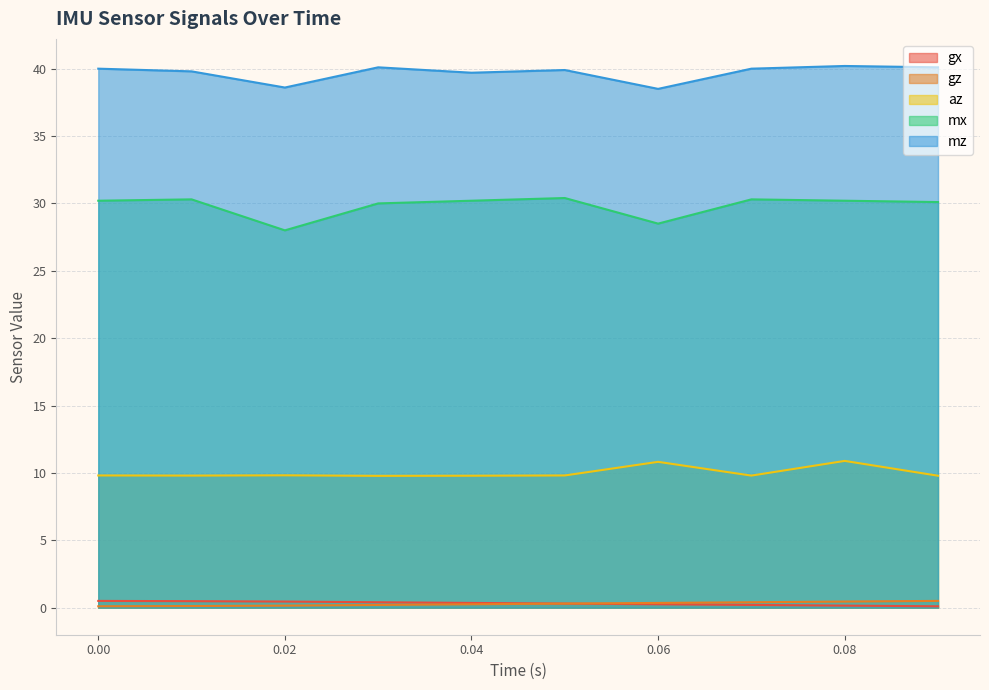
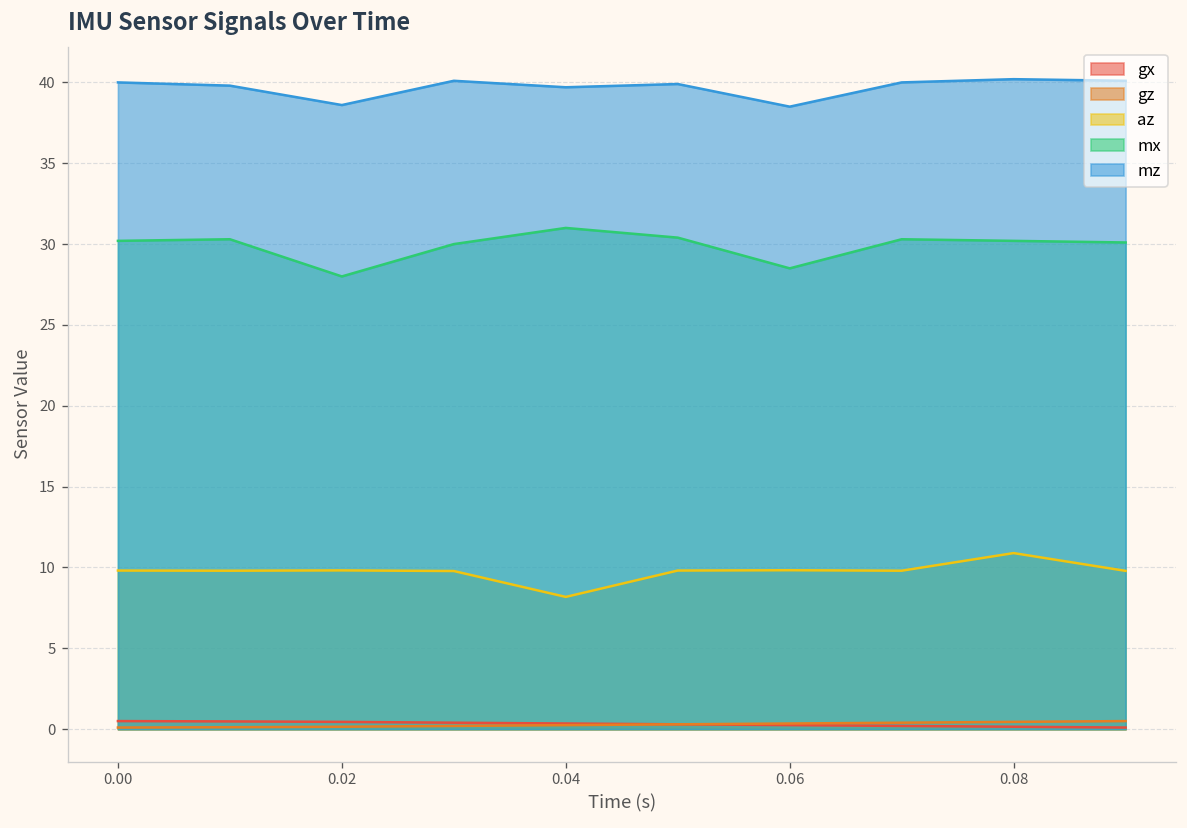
  {
    "az": {
      "0.00": 9.8,
      "0.02": 9.8,
-     "0.04": 9.8,
-     "0.06": 10.8,
+     "0.04": 8.2,
+     "0.06": 9.8,
      "0.08": 10.9
    },
    "mx": {
      "0.00": 30.2,
      "0.02": 28.0,
-     "0.04": 30.2,
+     "0.04": 31.0,
      "0.06": 28.5,
      "0.08": 30.2
    },
    "mz": {
      "0.00": 40.0,
      "0.02": 38.6,
      "0.04": 39.7,
      "0.06": 38.5,
      "0.08": 40.2
    }
  }
